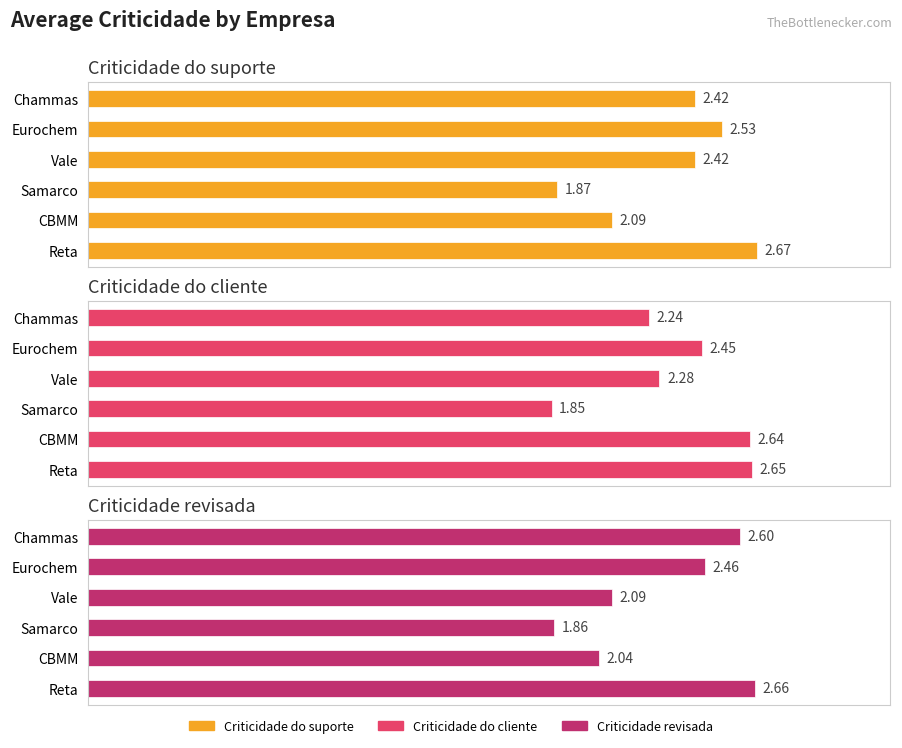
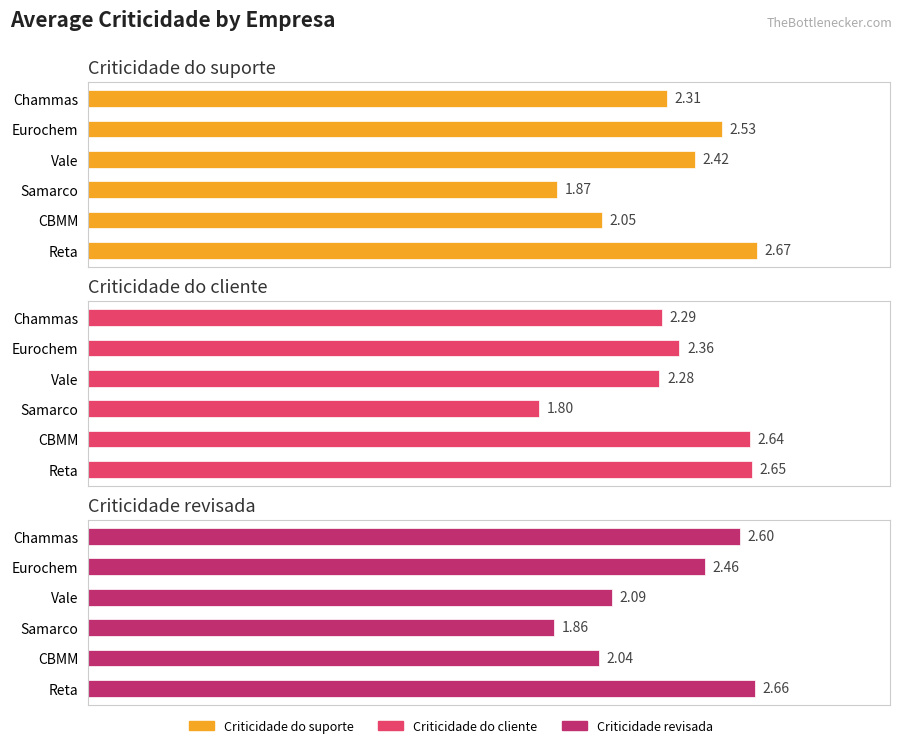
  {
    "Criticidade do suporte": {
-     "Chammas": 2.42,
+     "Chammas": 2.31,
      "Eurochem": 2.53,
      "Vale": 2.42,
      "Samarco": 1.87,
-     "CBMM": 2.09,
+     "CBMM": 2.05,
      "Reta": 2.67
    },
    "Criticidade do cliente": {
-     "Chammas": 2.24,
-     "Eurochem": 2.45,
+     "Chammas": 2.29,
+     "Eurochem": 2.36,
      "Vale": 2.28,
-     "Samarco": 1.85,
+     "Samarco": 1.80,
      "CBMM": 2.64,
      "Reta": 2.65
    },
    "Criticidade revisada": {
      "Chammas": 2.60,
      "Eurochem": 2.46,
      "Vale": 2.09,
      "Samarco": 1.86,
      "CBMM": 2.04,
      "Reta": 2.66
    }
  }
